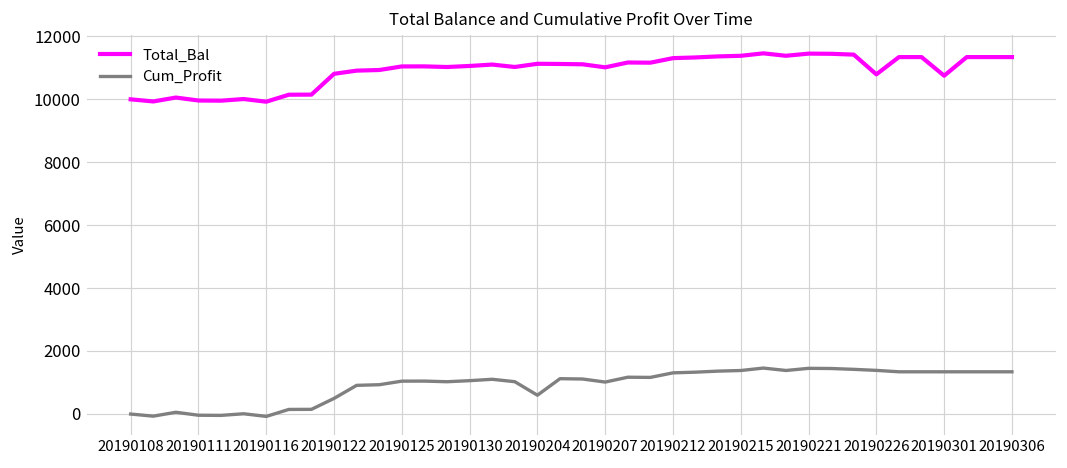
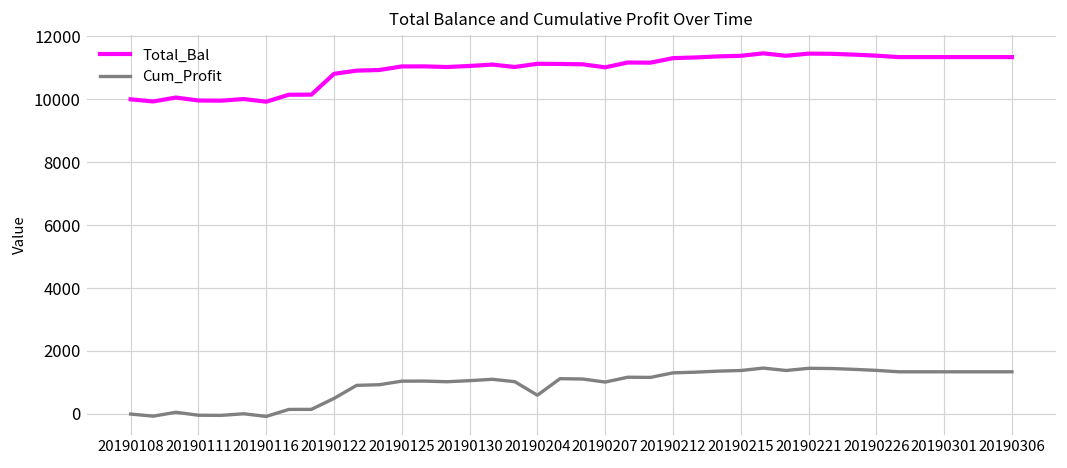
  {
    "Total_Bal": {
      "20190108": 10000,
      "20190111": 10000,
      "20190116": 9900,
      "20190122": 10800,
      "20190125": 11000,
      "20190130": 11100,
      "20190204": 11100,
      "20190207": 11000,
      "20190212": 11300,
      "20190215": 11400,
      "20190221": 11400,
-     "20190226": 10800,
-     "20190301": 10700,
+     "20190226": 11400,
+     "20190301": 11300,
      "20190306": 11300
    },
    "Cum_Profit": {
      "20190108": 0,
      "20190111": 0,
      "20190116": -100,
      "20190122": 500,
      "20190125": 1000,
      "20190130": 1100,
      "20190204": 600,
      "20190207": 1000,
      "20190212": 1300,
      "20190215": 1400,
      "20190221": 1400,
      "20190226": 1400,
      "20190301": 1300,
      "20190306": 1300
    }
  }
